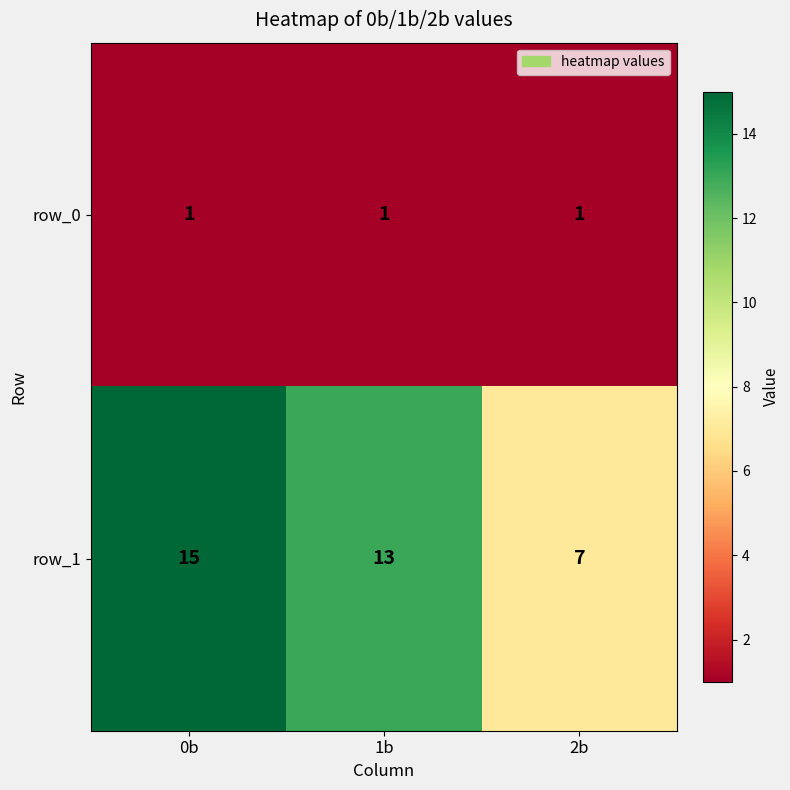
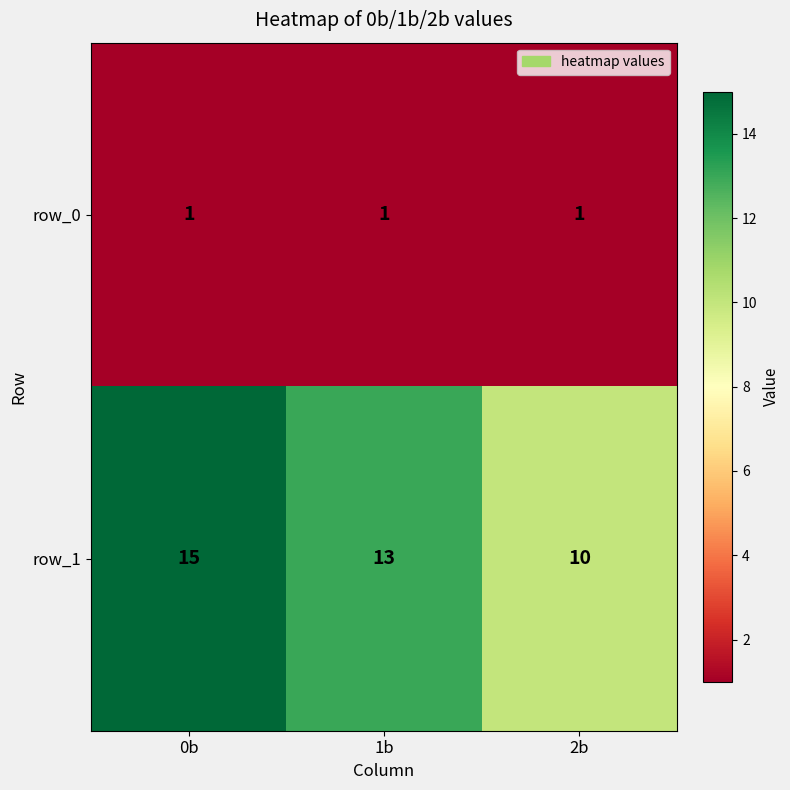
  {
    "row_0": {
      "0b": 1,
      "1b": 1,
      "2b": 1
    },
    "row_1": {
      "0b": 15,
      "1b": 13,
-     "2b": 7
+     "2b": 10
    }
  }
